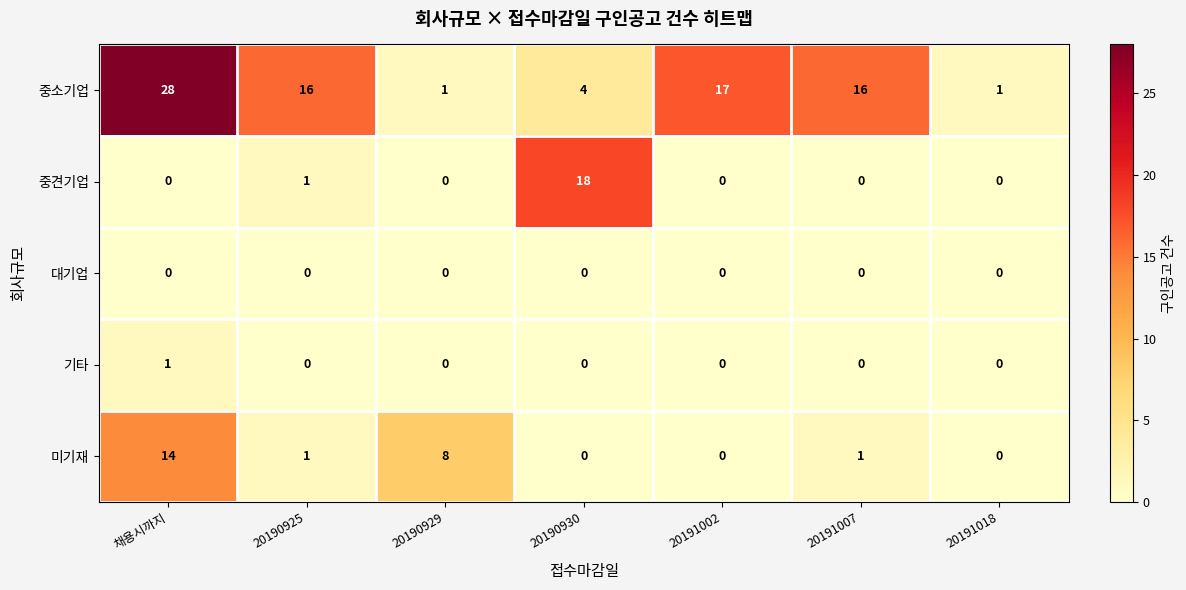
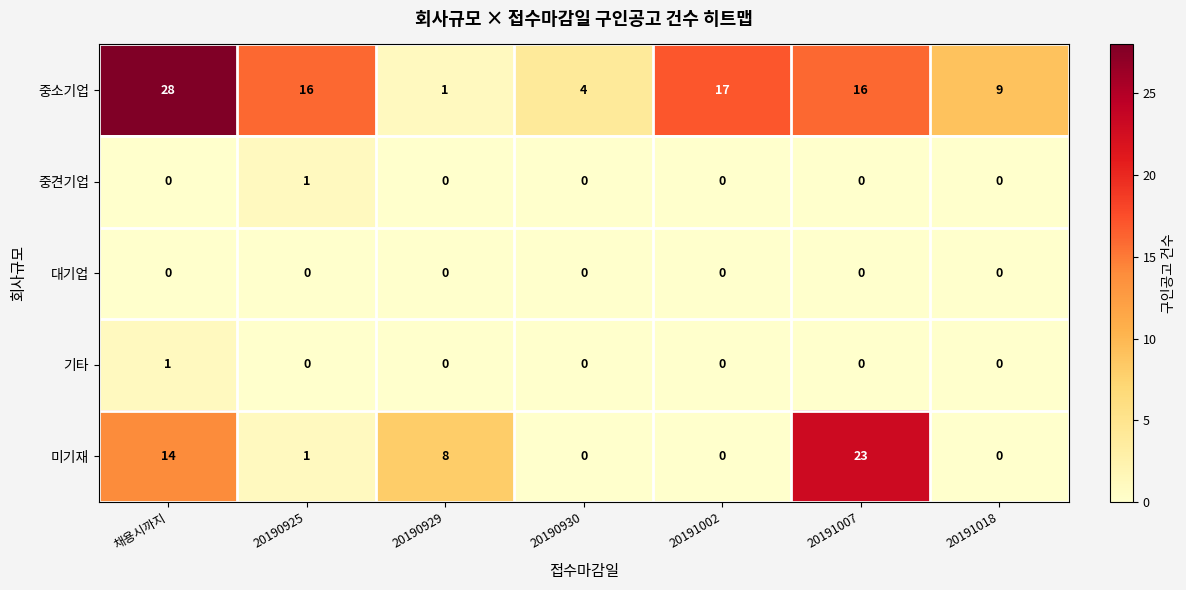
  {
    "중소기업": {
      "채용시까지": 28,
      "20190925": 16,
      "20190929": 1,
      "20190930": 4,
      "20191002": 17,
      "20191007": 16,
-     "20191018": 1
+     "20191018": 9
    },
    "중견기업": {
      "채용시까지": 0,
      "20190925": 1,
      "20190929": 0,
-     "20190930": 18,
+     "20190930": 0,
      "20191002": 0,
      "20191007": 0,
      "20191018": 0
    },
    "대기업": {
      "채용시까지": 0,
      "20190925": 0,
      "20190929": 0,
      "20190930": 0,
      "20191002": 0,
      "20191007": 0,
      "20191018": 0
    },
    "기타": {
      "채용시까지": 1,
      "20190925": 0,
      "20190929": 0,
      "20190930": 0,
      "20191002": 0,
      "20191007": 0,
      "20191018": 0
    },
    "미기재": {
      "채용시까지": 14,
      "20190925": 1,
      "20190929": 8,
      "20190930": 0,
      "20191002": 0,
-     "20191007": 1,
+     "20191007": 23,
      "20191018": 0
    }
  }
